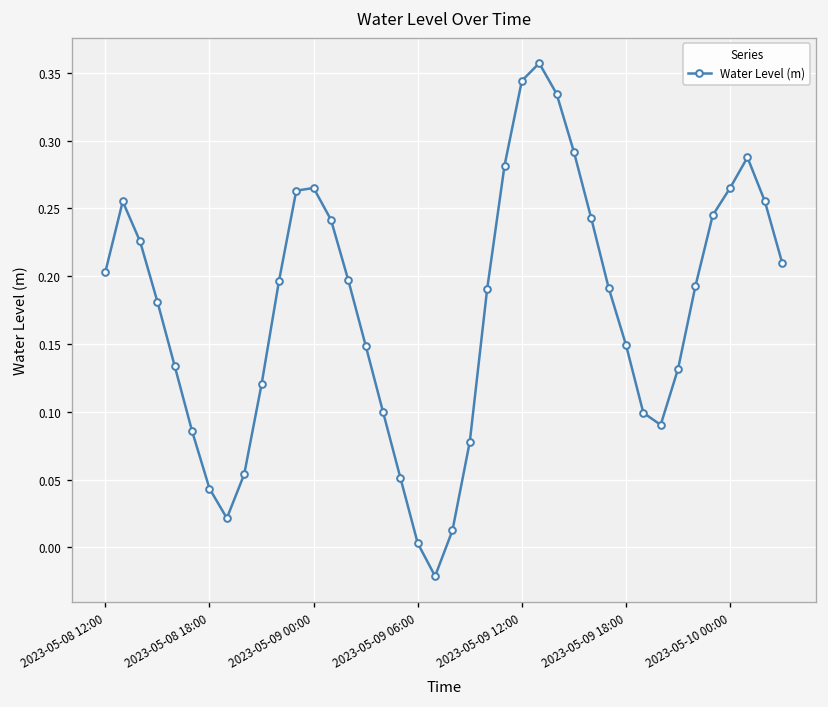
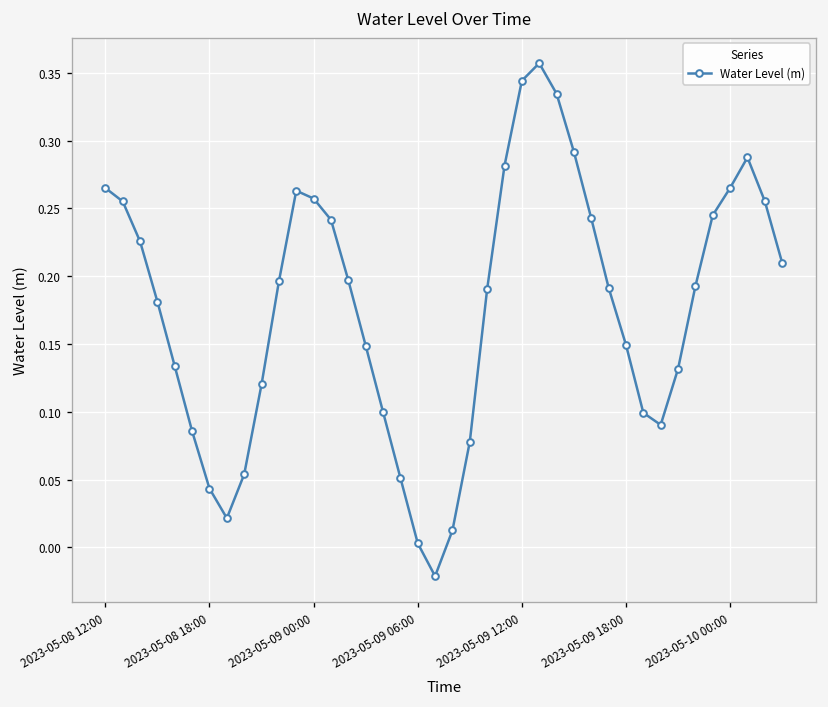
  {
-   "2023-05-08 12:00": 0.203,
+   "2023-05-08 12:00": 0.265,
    "2023-05-08 18:00": 0.043,
-   "2023-05-09 00:00": 0.265,
+   "2023-05-09 00:00": 0.257,
    "2023-05-09 06:00": 0.003,
    "2023-05-09 12:00": 0.344,
    "2023-05-09 18:00": 0.149,
    "2023-05-10 00:00": 0.265
  }
